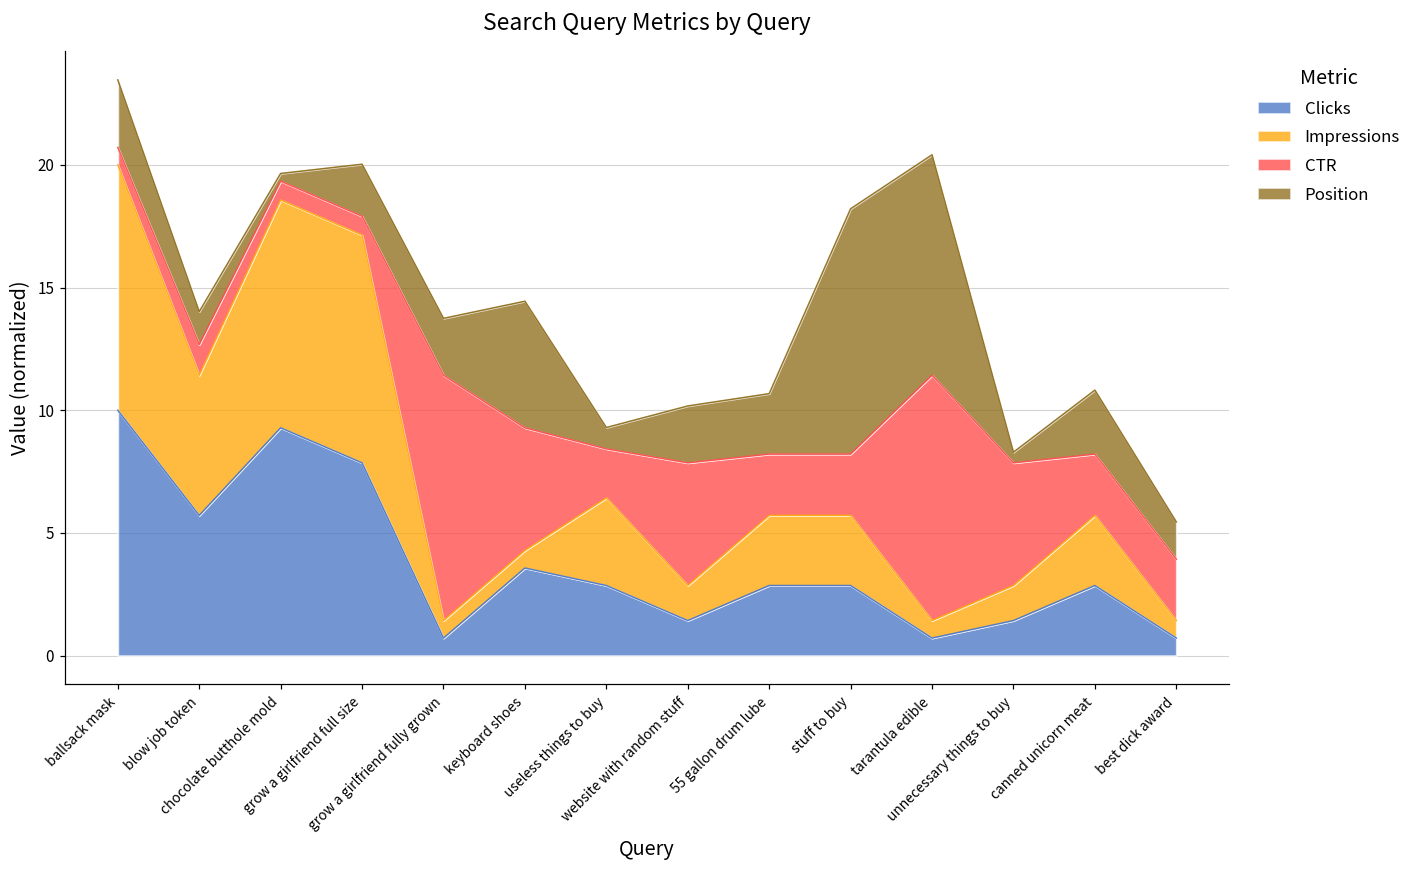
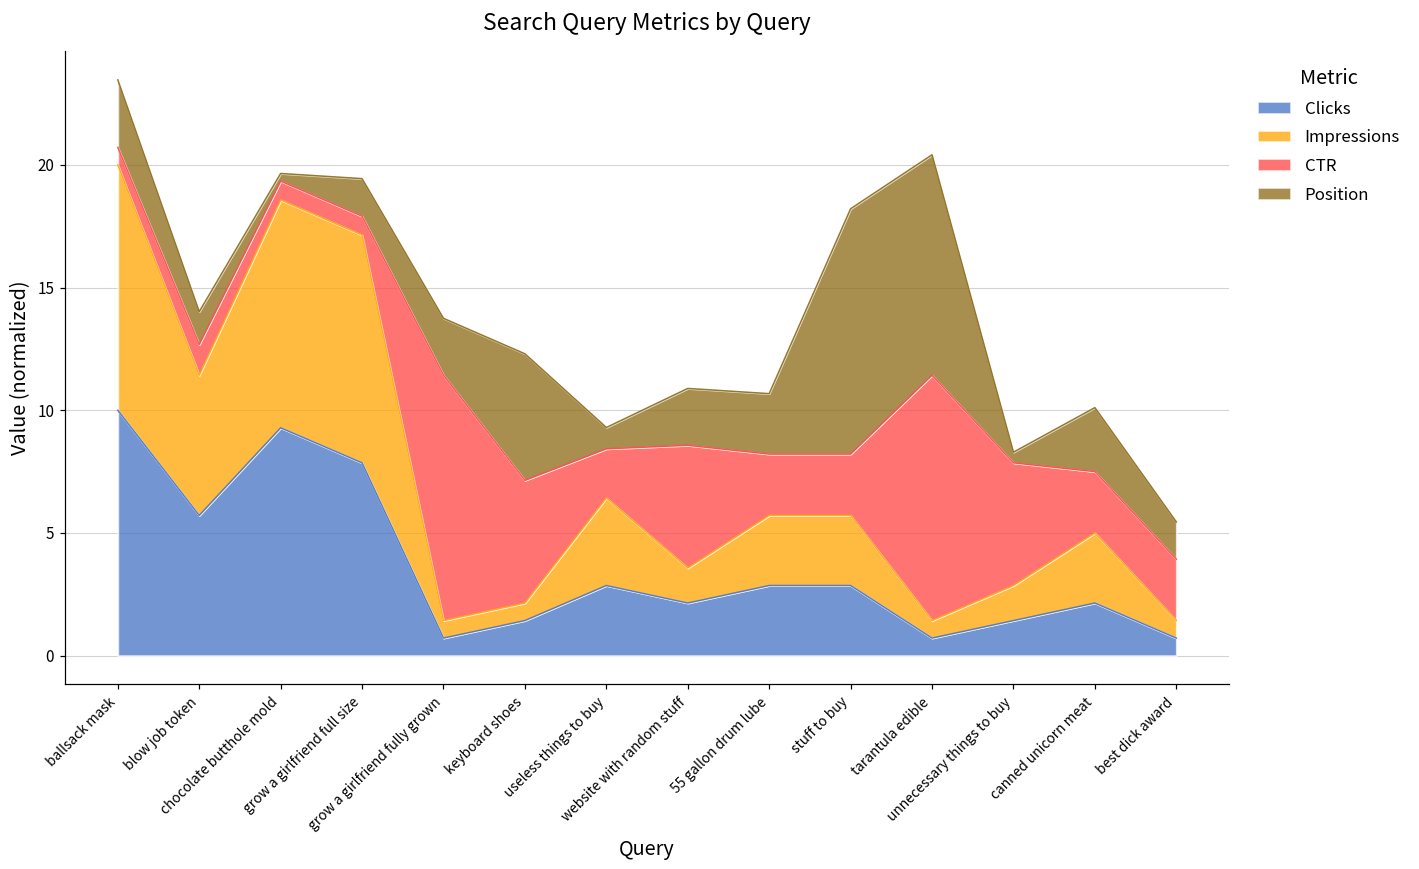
  {
    "Clicks": {
      "ballsack mask": 10.0,
      "blow job token": 5.7,
      "chocolate butthole mold": 9.3,
      "grow a girlfriend full size": 7.9,
      "grow a girlfriend fully grown": 0.7,
-     "keyboard shoes": 3.6,
+     "keyboard shoes": 1.4,
      "useless things to buy": 2.9,
-     "website with random stuff": 1.4,
+     "website with random stuff": 2.1,
      "55 gallon drum lube": 2.9,
      "stuff to buy": 2.9,
      "tarantula edible": 0.7,
      "unnecessary things to buy": 1.4,
-     "canned unicorn meat": 2.9,
+     "canned unicorn meat": 2.1,
      "best dick award": 0.7
    },
    "Impressions": {
      "ballsack mask": 10.0,
      "blow job token": 5.7,
      "chocolate butthole mold": 9.3,
      "grow a girlfriend full size": 9.3,
      "grow a girlfriend fully grown": 0.7,
      "keyboard shoes": 0.7,
      "useless things to buy": 3.6,
      "website with random stuff": 1.4,
      "55 gallon drum lube": 2.9,
      "stuff to buy": 2.9,
      "tarantula edible": 0.7,
      "unnecessary things to buy": 1.4,
      "canned unicorn meat": 2.9,
      "best dick award": 0.7
    },
    "CTR": {
      "ballsack mask": 0.7,
      "blow job token": 1.3,
      "chocolate butthole mold": 0.8,
      "grow a girlfriend full size": 0.8,
      "grow a girlfriend fully grown": 10.0,
      "keyboard shoes": 5.0,
      "useless things to buy": 2.0,
      "website with random stuff": 5.0,
      "55 gallon drum lube": 2.5,
      "stuff to buy": 2.5,
      "tarantula edible": 10.0,
      "unnecessary things to buy": 5.0,
      "canned unicorn meat": 2.5,
      "best dick award": 2.5
    },
    "Position": {
      "ballsack mask": 2.8,
      "blow job token": 1.3,
      "chocolate butthole mold": 0.3,
-     "grow a girlfriend full size": 2.1,
+     "grow a girlfriend full size": 1.5,
      "grow a girlfriend fully grown": 2.3,
      "keyboard shoes": 5.2,
      "useless things to buy": 0.9,
      "website with random stuff": 2.3,
      "55 gallon drum lube": 2.5,
      "stuff to buy": 10.0,
      "tarantula edible": 9.0,
      "unnecessary things to buy": 0.4,
      "canned unicorn meat": 2.6,
      "best dick award": 1.5
    }
  }
